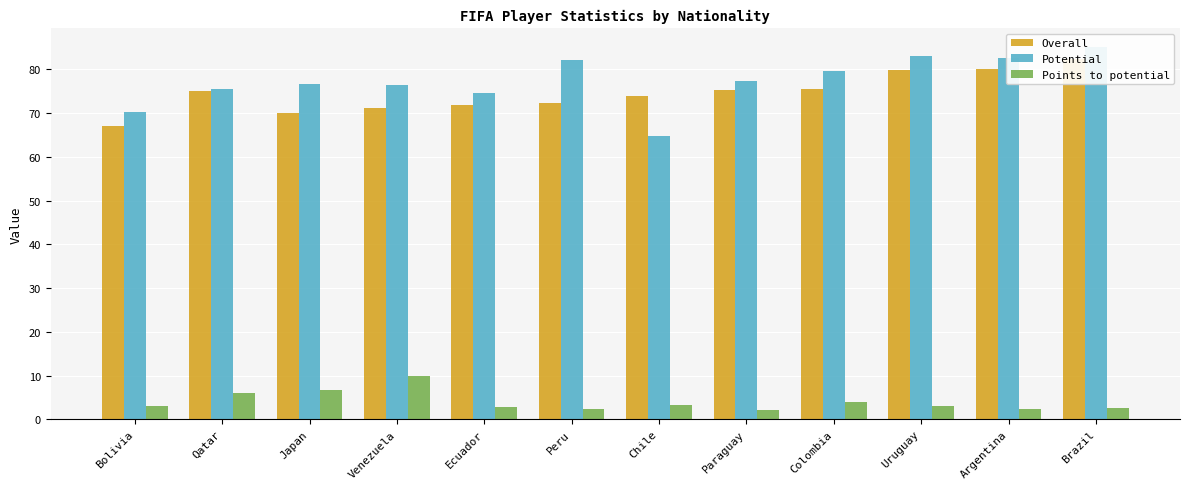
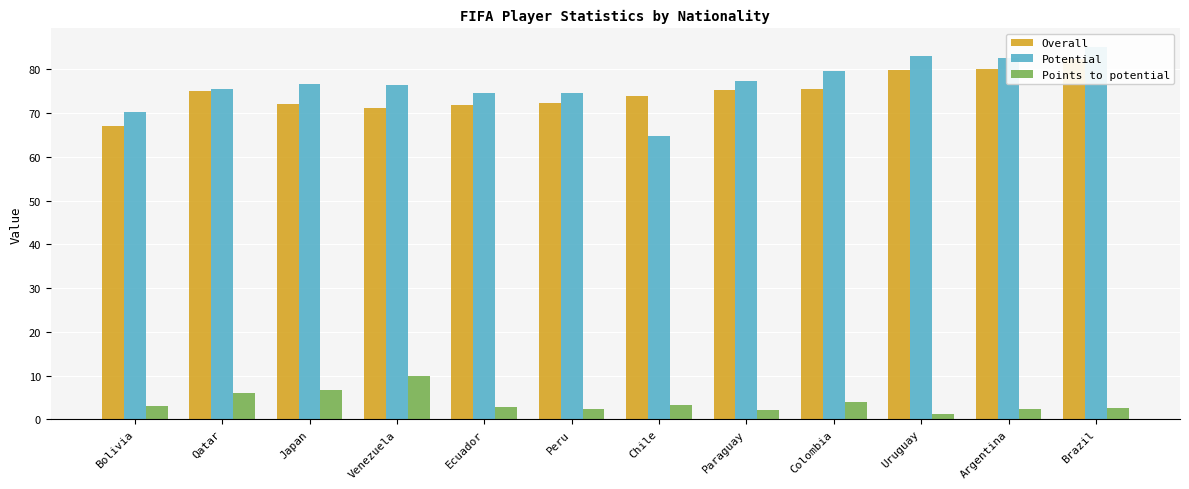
  {
    "Overall": {
      "Bolivia": 67,
      "Qatar": 75,
-     "Japan": 70,
+     "Japan": 72,
      "Venezuela": 71,
      "Ecuador": 72,
      "Peru": 72,
      "Chile": 74,
      "Paraguay": 75,
      "Colombia": 76,
      "Uruguay": 80,
      "Argentina": 80
    },
    "Potential": {
      "Bolivia": 70,
      "Qatar": 75,
      "Japan": 77,
      "Venezuela": 76,
      "Ecuador": 75,
-     "Peru": 82,
+     "Peru": 75,
      "Chile": 65,
      "Paraguay": 77,
      "Colombia": 80,
      "Uruguay": 83
    },
    "Points to potential": {
      "Bolivia": 3,
      "Qatar": 6,
      "Japan": 7,
      "Venezuela": 10,
      "Ecuador": 3,
      "Peru": 2,
      "Chile": 3,
      "Paraguay": 2,
      "Colombia": 4,
-     "Uruguay": 3,
+     "Uruguay": 1,
      "Argentina": 2,
      "Brazil": 3
    }
  }
